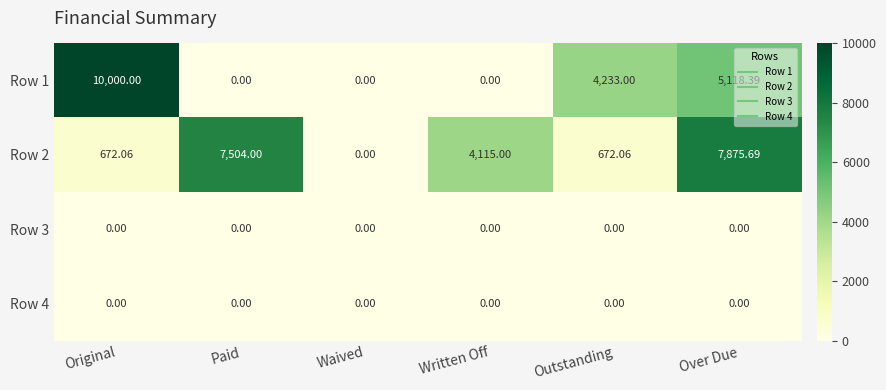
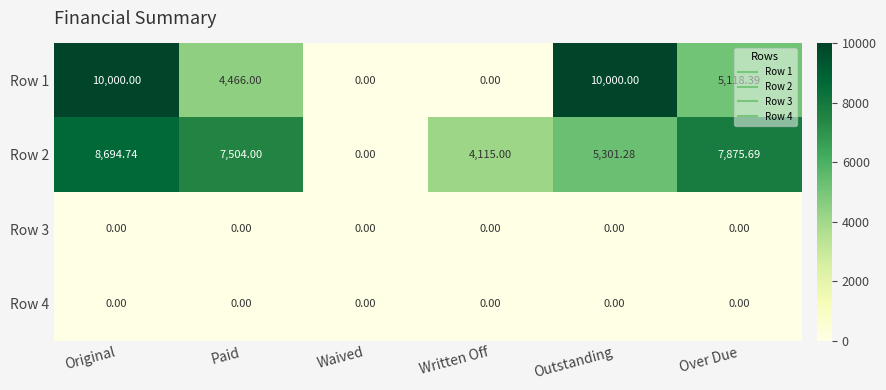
  {
    "Row 1": {
      "Original": "10,000.00",
-     "Paid": "0.00",
+     "Paid": "4,466.00",
      "Waived": "0.00",
      "Written Off": "0.00",
-     "Outstanding": "4,233.00"
+     "Outstanding": "10,000.00"
    },
    "Row 2": {
-     "Original": "672.06",
+     "Original": "8,694.74",
      "Paid": "7,504.00",
      "Waived": "0.00",
      "Written Off": "4,115.00",
-     "Outstanding": "672.06",
+     "Outstanding": "5,301.28",
      "Over Due": "7,875.69"
    },
    "Row 3": {
      "Original": "0.00",
      "Paid": "0.00",
      "Waived": "0.00",
      "Written Off": "0.00",
      "Outstanding": "0.00",
      "Over Due": "0.00"
    },
    "Row 4": {
      "Original": "0.00",
      "Paid": "0.00",
      "Waived": "0.00",
      "Written Off": "0.00",
      "Outstanding": "0.00",
      "Over Due": "0.00"
    }
  }
